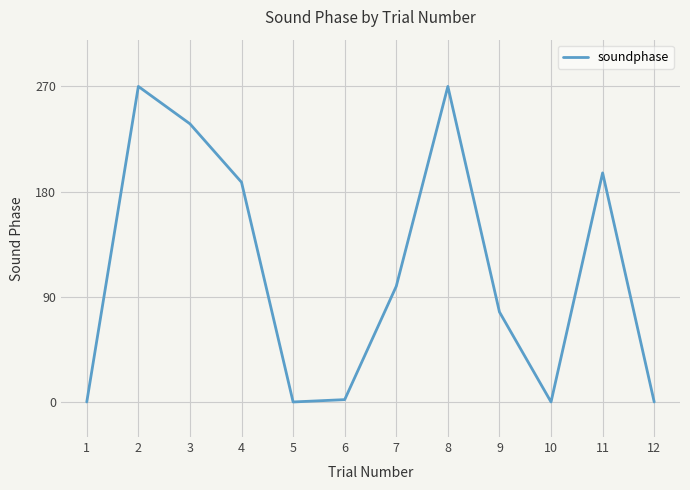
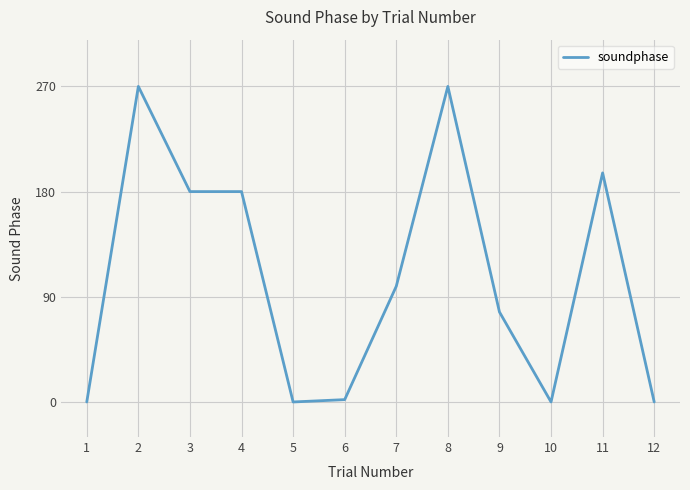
  {
    "1": 0,
    "2": 270,
-   "3": 238,
-   "4": 188,
+   "3": 180,
+   "4": 180,
    "5": 0,
    "6": 2,
    "7": 99,
    "8": 270,
    "9": 77,
    "10": 0,
    "11": 196,
    "12": 0
  }
